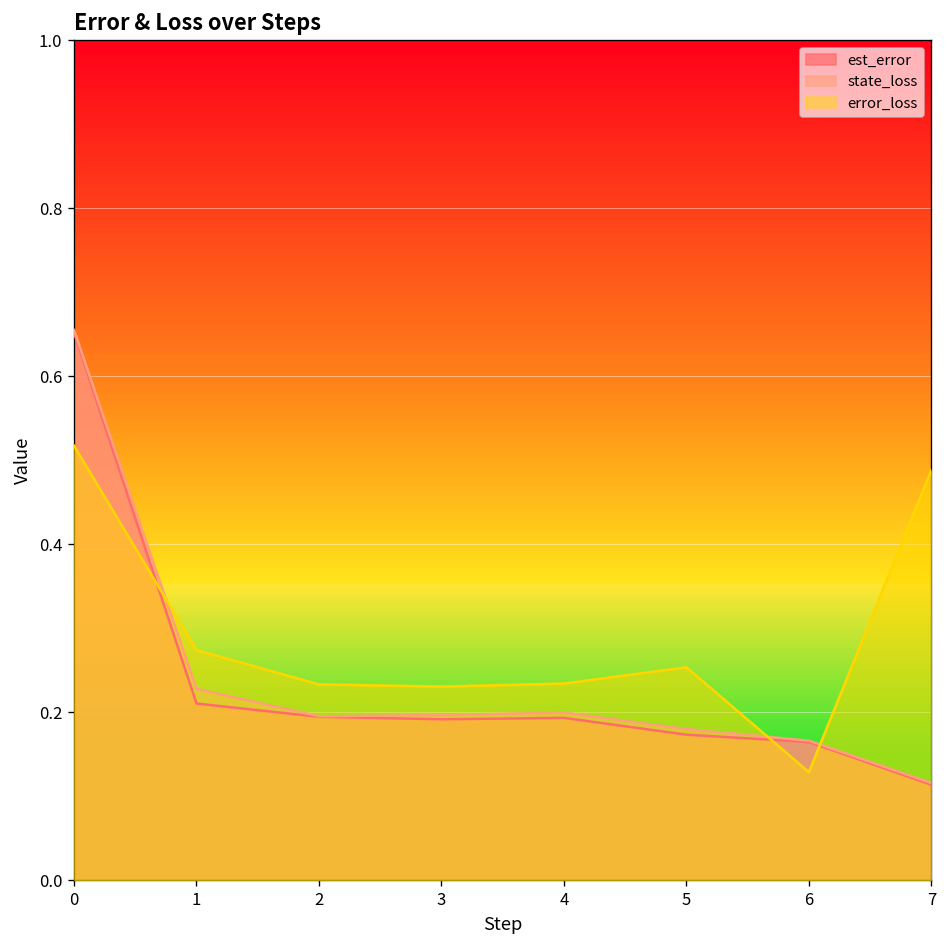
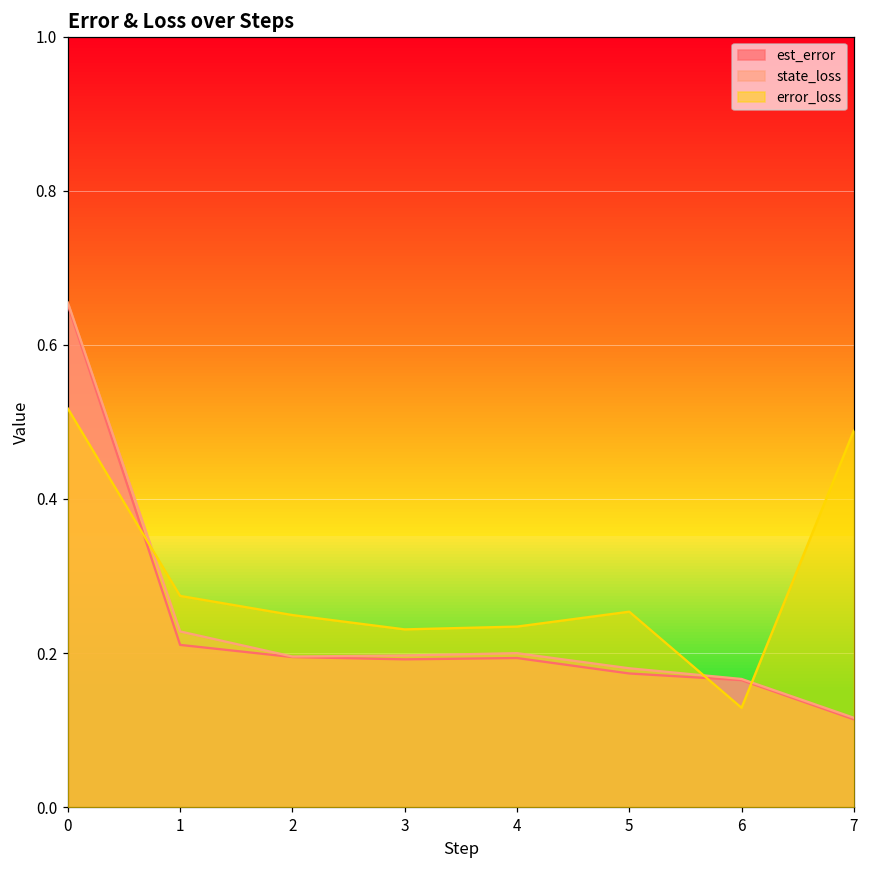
  {
    "error_loss": {
      "0": 0.52,
      "1": 0.27,
-     "2": 0.23,
+     "2": 0.25,
      "3": 0.23,
      "4": 0.23,
      "5": 0.25,
      "6": 0.13,
      "7": 0.49
    }
  }
